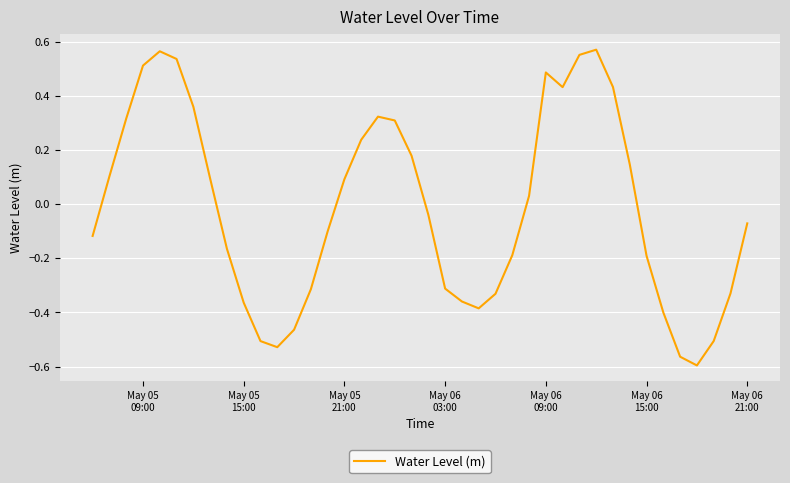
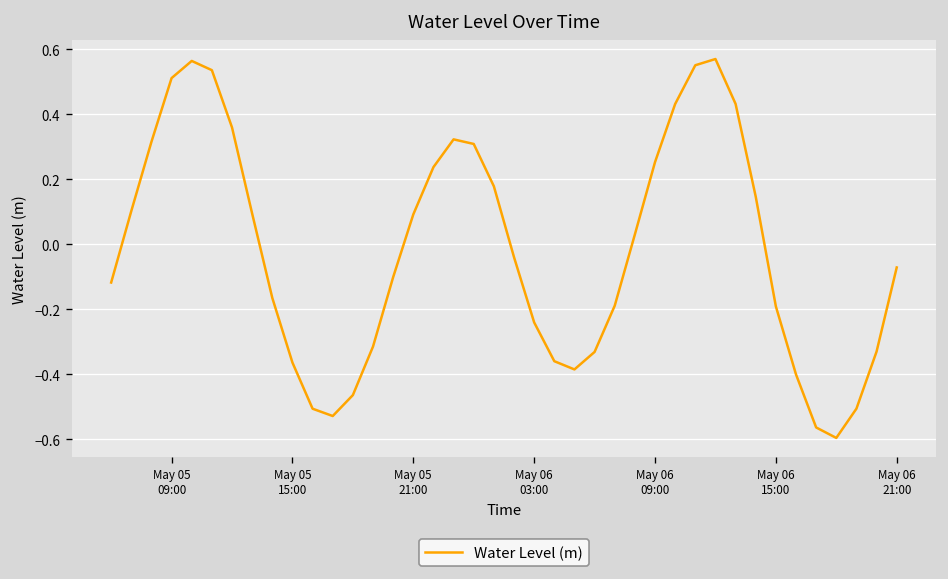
  {
    "May 05 09:00": 0.51,
    "May 05 15:00": -0.36,
    "May 05 21:00": 0.09,
-   "May 06 03:00": -0.31,
-   "May 06 09:00": 0.49,
+   "May 06 03:00": -0.24,
+   "May 06 09:00": 0.25,
    "May 06 15:00": -0.19,
    "May 06 21:00": -0.07
  }
